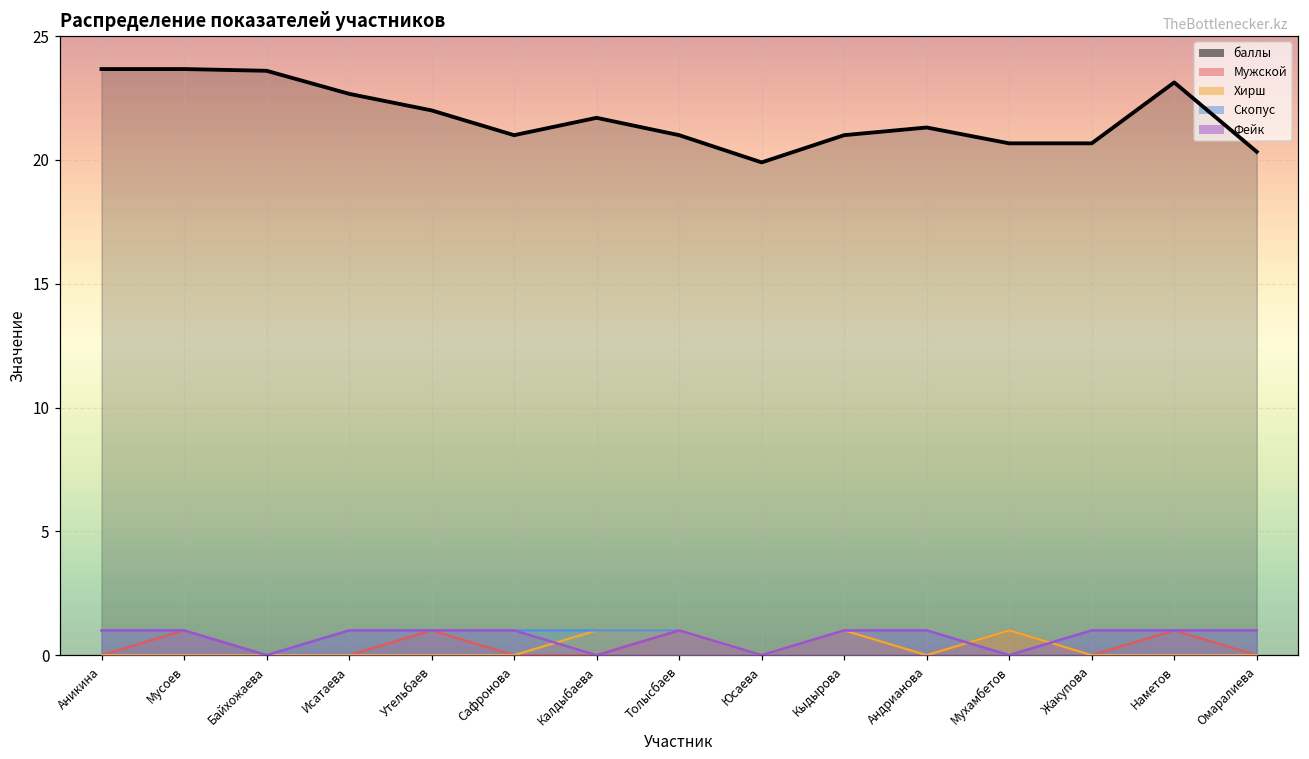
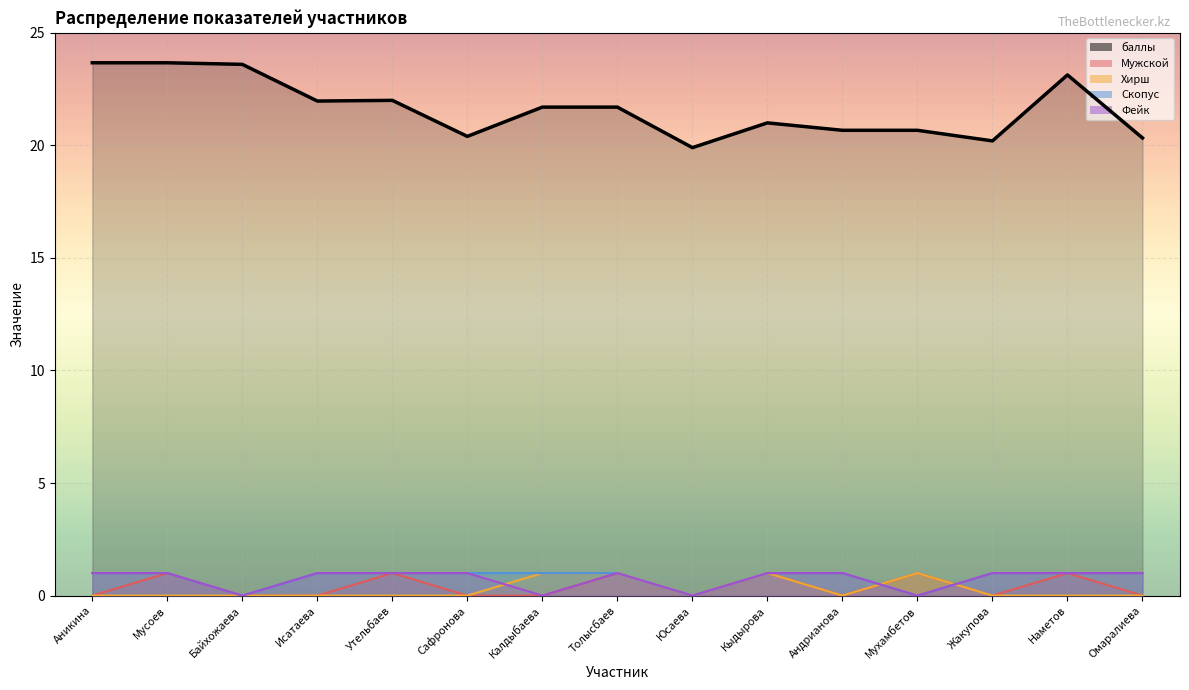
  {
    "баллы": {
      "Аникина": 23.7,
      "Мусоев": 23.7,
      "Байхожаева": 23.6,
-     "Исатаева": 22.7,
+     "Исатаева": 22.0,
      "Утельбаев": 22.0,
-     "Сафронова": 21.0,
+     "Сафронова": 20.4,
      "Калдыбаева": 21.7,
-     "Толысбаев": 21.0,
+     "Толысбаев": 21.7,
      "Юсаева": 19.9,
      "Кыдырова": 21.0,
-     "Андрианова": 21.3,
+     "Андрианова": 20.7,
      "Мухамбетов": 20.7,
-     "Жакупова": 20.7,
+     "Жакупова": 20.2,
      "Наметов": 23.1,
      "Омаралиева": 20.3
    }
  }
